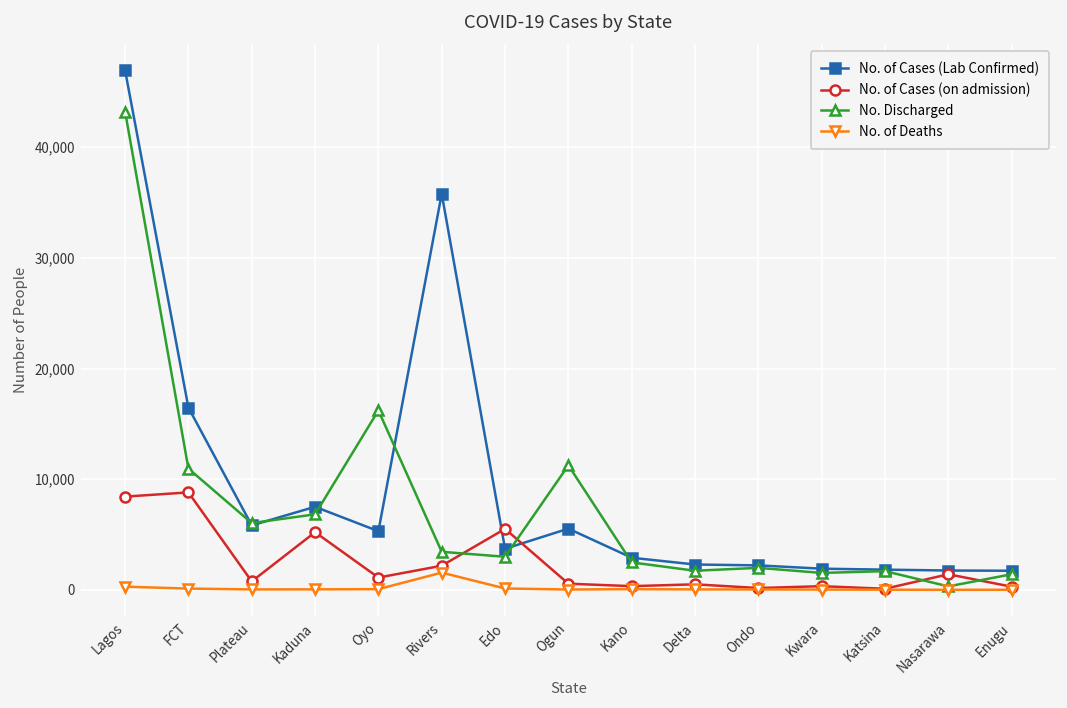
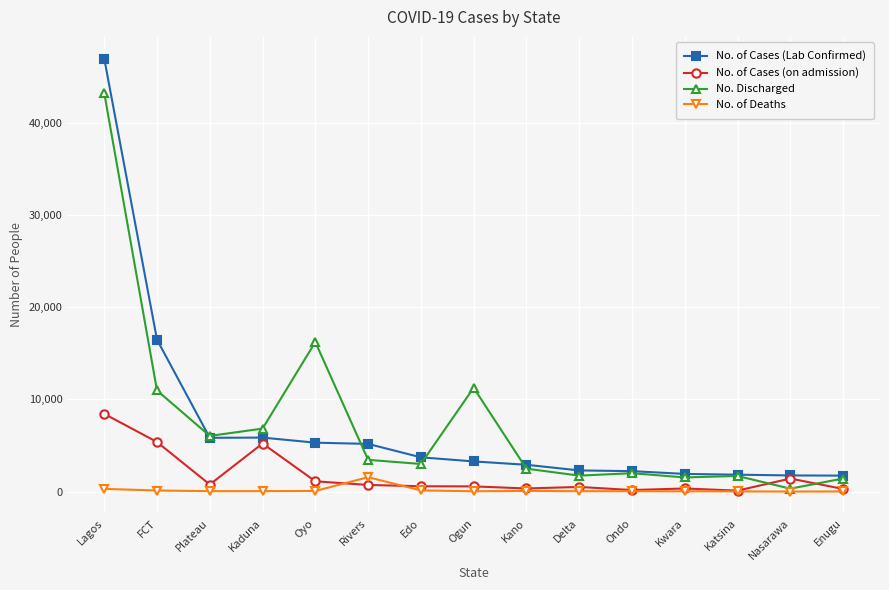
  {
    "No. of Cases (Lab Confirmed)": {
      "Lagos": "47,000",
      "FCT": "16,000",
-     "Kaduna": "8,000",
+     "Kaduna": "6,000",
      "Oyo": "5,000",
-     "Rivers": "36,000",
+     "Rivers": "5,000",
      "Edo": "4,000",
-     "Ogun": "6,000",
+     "Ogun": "3,000",
      "Kano": "3,000",
      "Delta": "2,000",
      "Kwara": "2,000",
      "Nasarawa": "2,000",
      "Enugu": "2,000"
    },
    "No. of Cases (on admission)": {
      "Lagos": "8,000",
-     "FCT": "9,000",
+     "FCT": "5,000",
      "Plateau": "1,000",
      "Kaduna": "5,000",
      "Oyo": "1,000",
-     "Rivers": "2,000",
-     "Edo": "6,000",
+     "Rivers": "1,000",
+     "Edo": "1,000",
      "Ogun": "1,000",
      "Delta": "1,000",
      "Kwara": "0",
      "Nasarawa": "1,000",
      "Enugu": "0"
    },
    "No. Discharged": {
      "Lagos": "43,000",
      "FCT": "11,000",
      "Kaduna": "7,000",
      "Oyo": "16,000",
      "Rivers": "3,000",
      "Edo": "3,000",
      "Ogun": "11,000",
      "Kano": "2,000",
      "Delta": "2,000",
      "Kwara": "2,000",
      "Nasarawa": "0",
      "Enugu": "1,000"
    },
    "No. of Deaths": {
      "Lagos": "0",
      "FCT": "0",
      "Plateau": "0",
      "Kaduna": "0",
      "Oyo": "0",
      "Rivers": "2,000",
      "Edo": "0",
      "Ogun": "0",
      "Delta": "0",
      "Kwara": "0",
      "Nasarawa": "0",
      "Enugu": "0"
    }
  }
